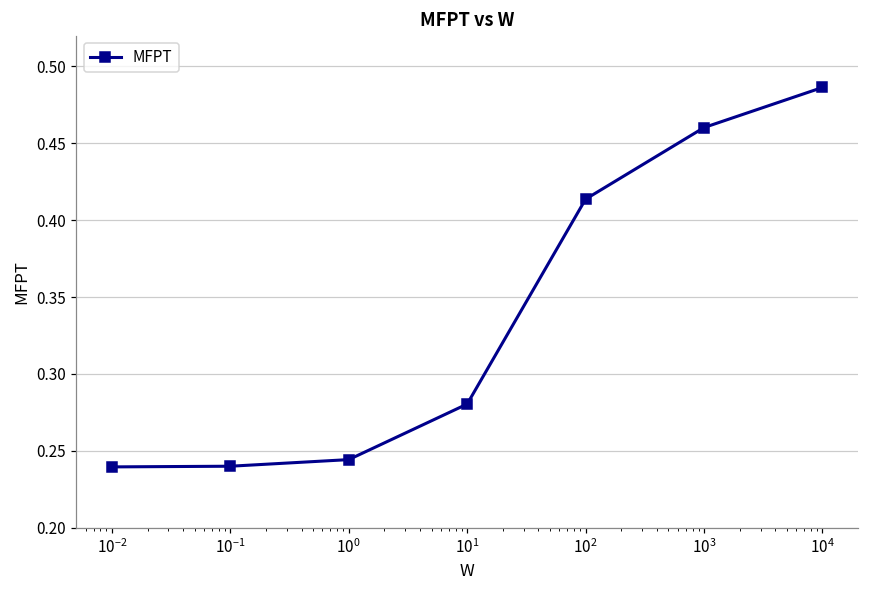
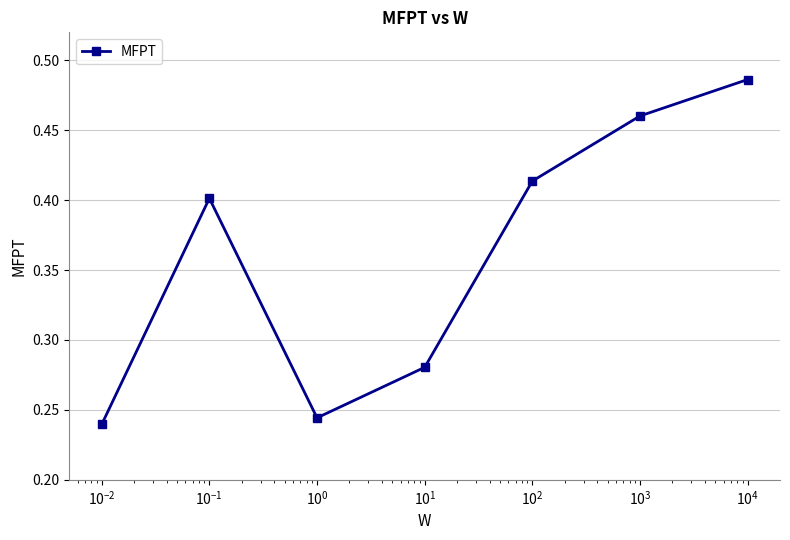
  {
    "10^-2": 0.240,
-   "10^-1": 0.240,
+   "10^-1": 0.401,
    "10^0": 0.244,
    "10^1": 0.280,
    "10^2": 0.414,
    "10^3": 0.460,
    "10^4": 0.486
  }
